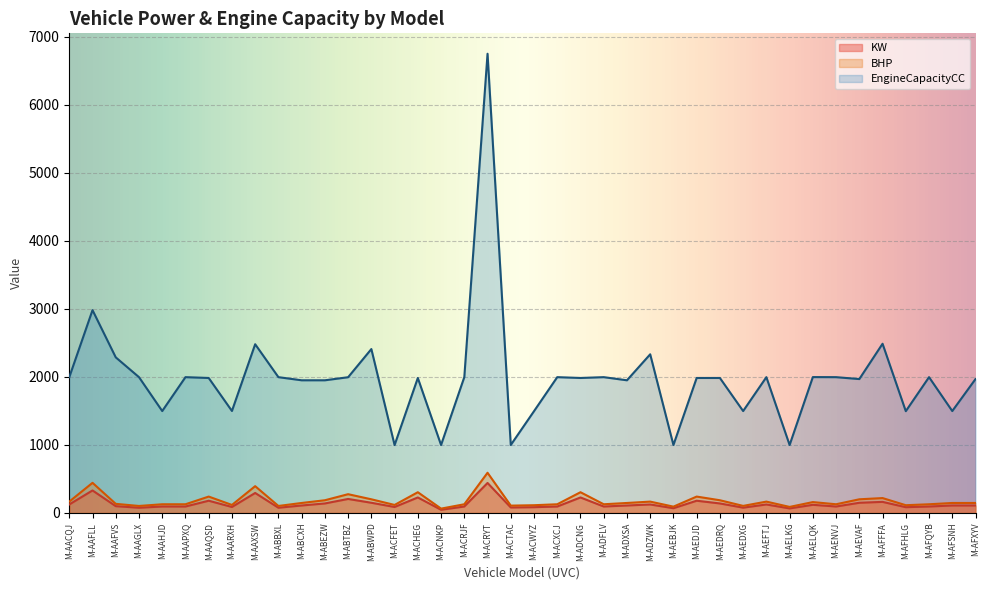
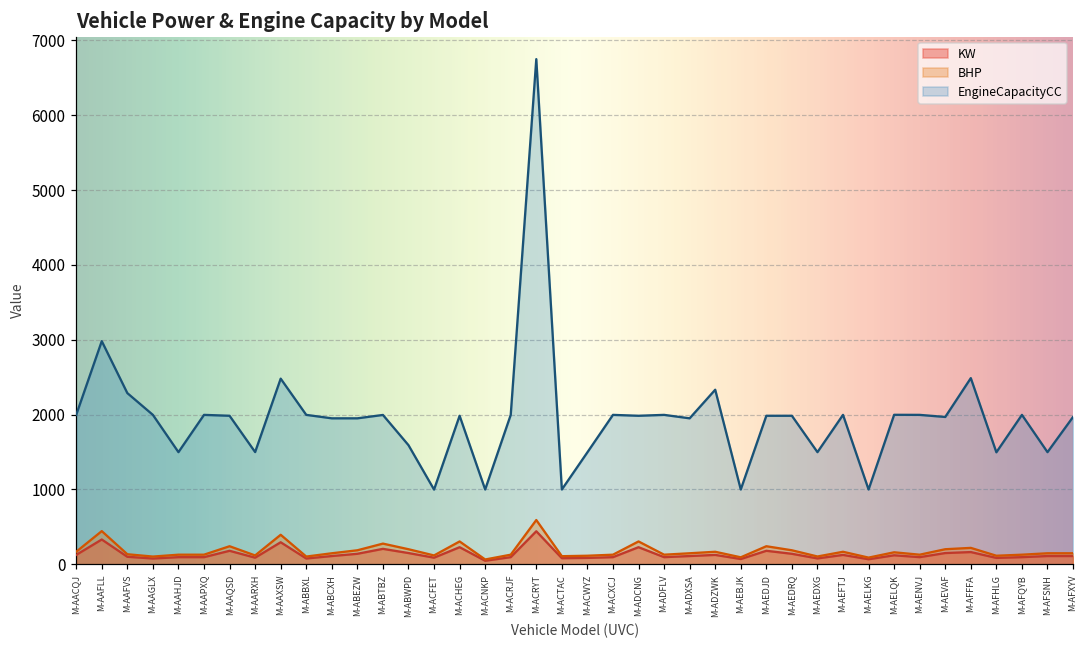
  {
    "EngineCapacityCC": {
      "M-AACQJ": 2000,
      "M-AAFLL": 3000,
      "M-AAFVS": 2300,
      "M-AAGLX": 2000,
      "M-AAHJD": 1500,
      "M-AAPXQ": 2000,
      "M-AAQSD": 2000,
      "M-AARXH": 1500,
      "M-AAXSW": 2500,
      "M-ABBXL": 2000,
      "M-ABCXH": 2000,
      "M-ABEZW": 2000,
      "M-ABTBZ": 2000,
-     "M-ABWPD": 2400,
+     "M-ABWPD": 1600,
      "M-ACFET": 1000,
      "M-ACHEG": 2000,
      "M-ACNKP": 1000,
      "M-ACRJF": 2000,
      "M-ACRYT": 6700,
      "M-ACTAC": 1000,
      "M-ACWYZ": 1500,
      "M-ACXCJ": 2000,
      "M-ADCNG": 2000,
      "M-ADFLV": 2000,
      "M-ADXSA": 2000,
      "M-ADZWK": 2300,
      "M-AEBJK": 1000,
      "M-AEDJD": 2000,
      "M-AEDRQ": 2000,
      "M-AEDXG": 1500,
      "M-AEFTJ": 2000,
      "M-AELKG": 1000,
      "M-AELQK": 2000,
      "M-AENVJ": 2000,
      "M-AEVAF": 2000,
      "M-AFFFA": 2500,
      "M-AFHLG": 1500,
      "M-AFQYB": 2000,
      "M-AFSNH": 1500,
      "M-AFXYV": 2000
    }
  }
